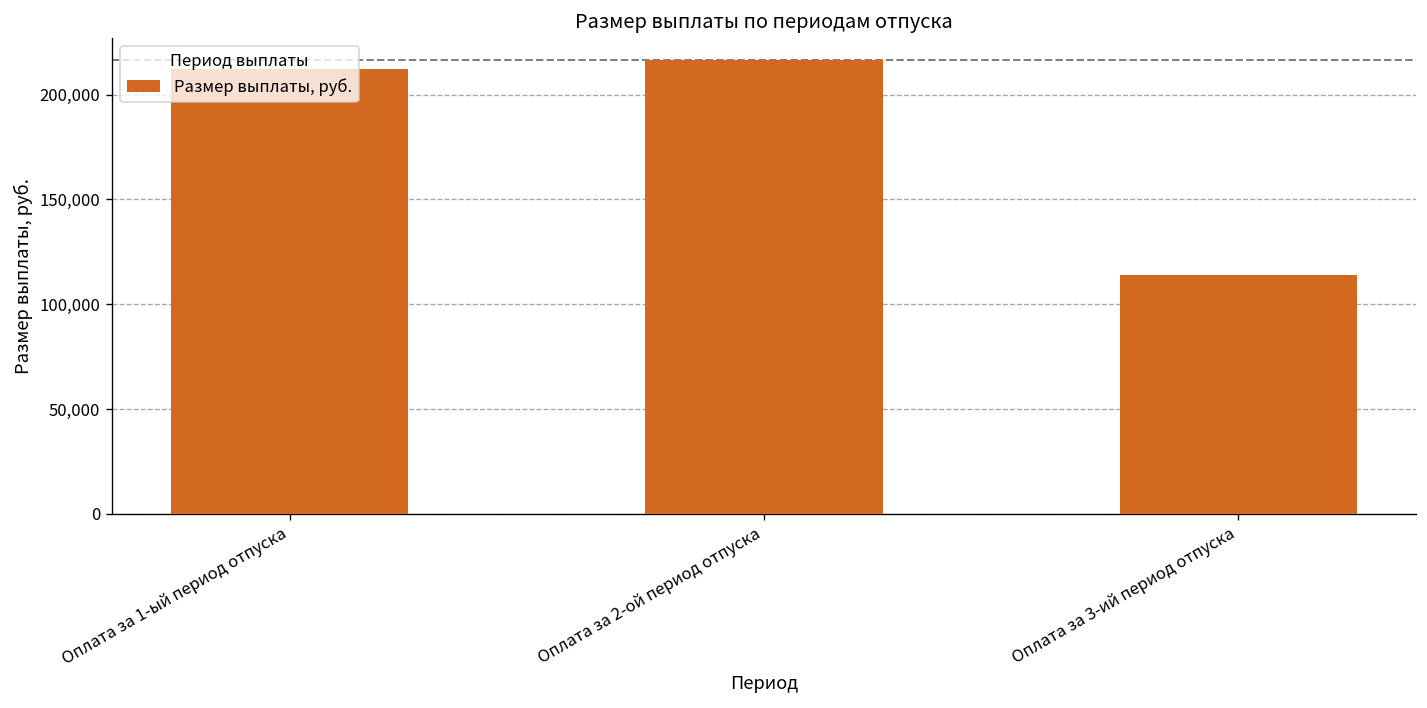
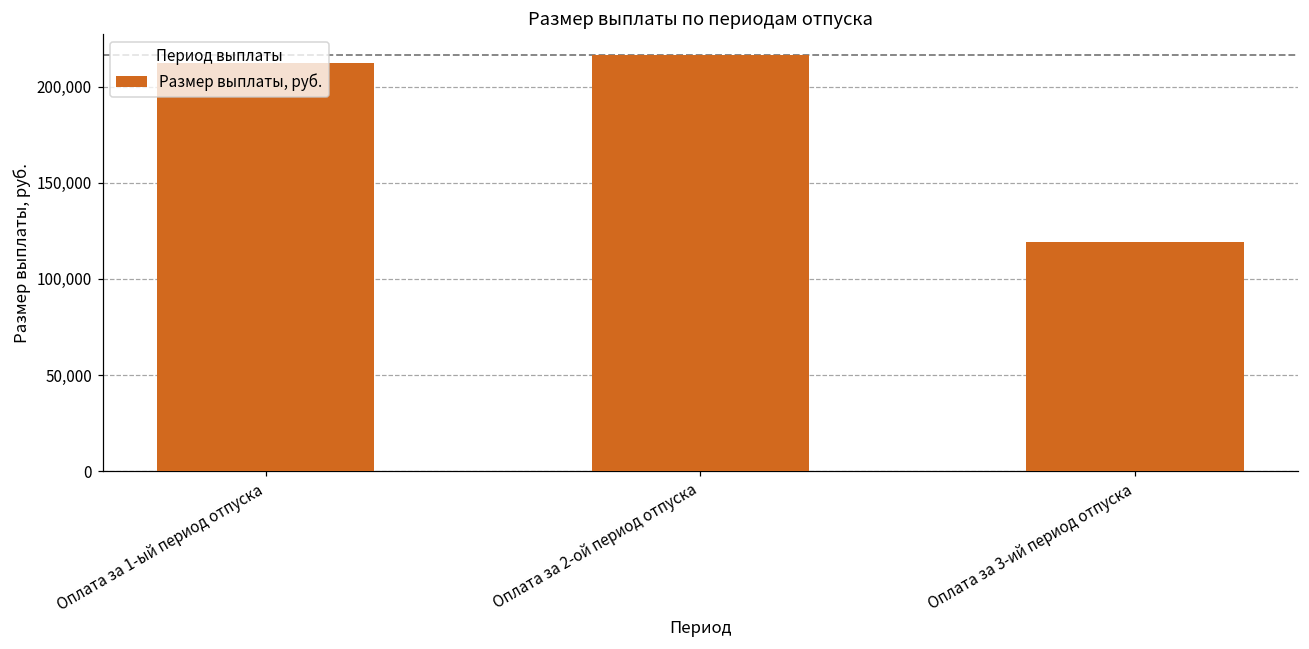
  {
    "Оплата за 2-ой период отпуска": "216,000",
-   "Оплата за 3-ий период отпуска": "114,000"
+   "Оплата за 3-ий период отпуска": "119,000"
  }
